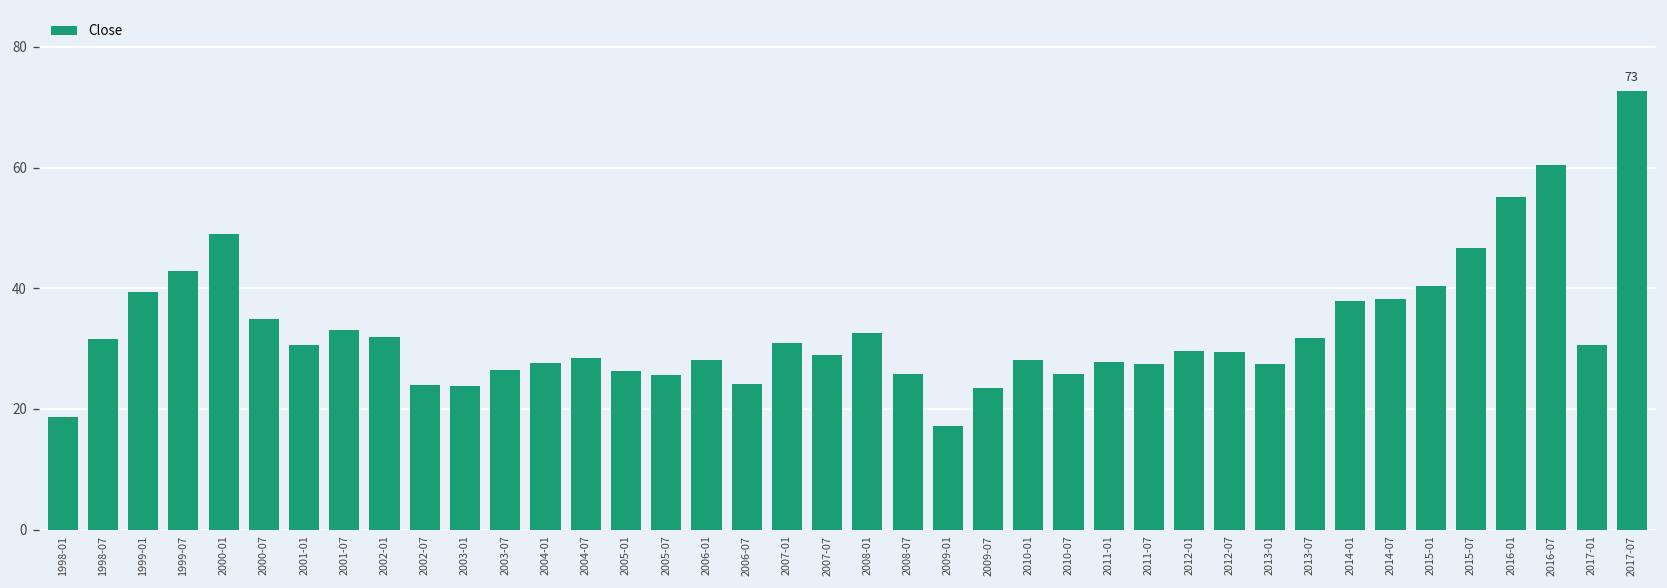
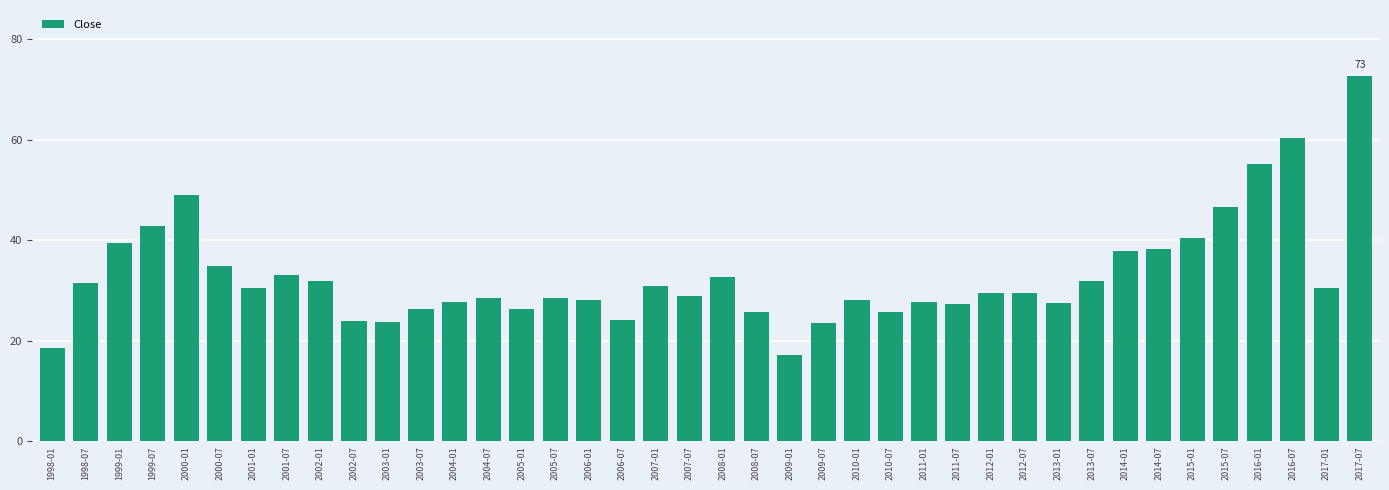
  {
    "1998-01": 19,
    "1998-07": 32,
    "1999-01": 39,
    "1999-07": 43,
    "2000-01": 49,
    "2000-07": 35,
    "2001-01": 31,
    "2001-07": 33,
    "2002-01": 32,
    "2002-07": 24,
    "2003-01": 24,
    "2003-07": 26,
    "2004-01": 28,
    "2004-07": 28,
    "2005-01": 26,
-   "2005-07": 26,
+   "2005-07": 28,
    "2006-01": 28,
    "2006-07": 24,
    "2007-01": 31,
    "2007-07": 29,
    "2008-01": 33,
    "2008-07": 26,
    "2009-01": 17,
    "2009-07": 24,
    "2010-01": 28,
    "2010-07": 26,
    "2011-01": 28,
    "2011-07": 27,
    "2012-01": 30,
    "2012-07": 29,
    "2013-01": 27,
    "2013-07": 32,
    "2014-01": 38,
    "2014-07": 38,
    "2015-01": 40,
    "2015-07": 47,
    "2016-01": 55,
    "2016-07": 60,
    "2017-01": 31
  }
